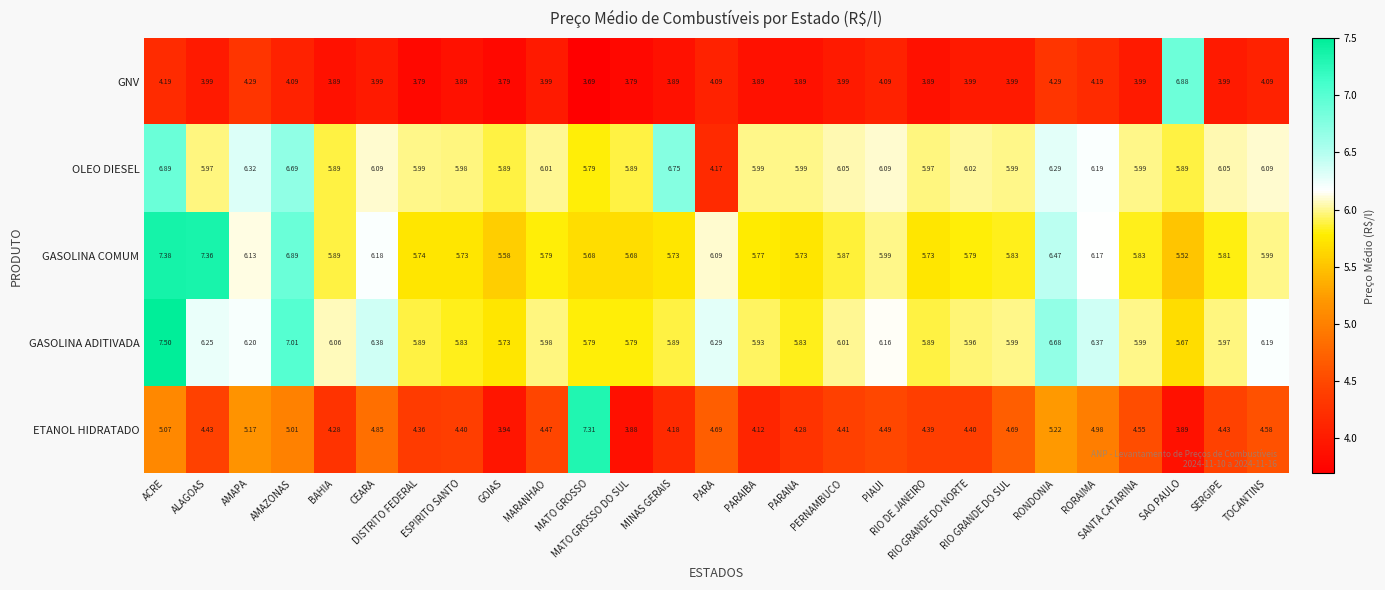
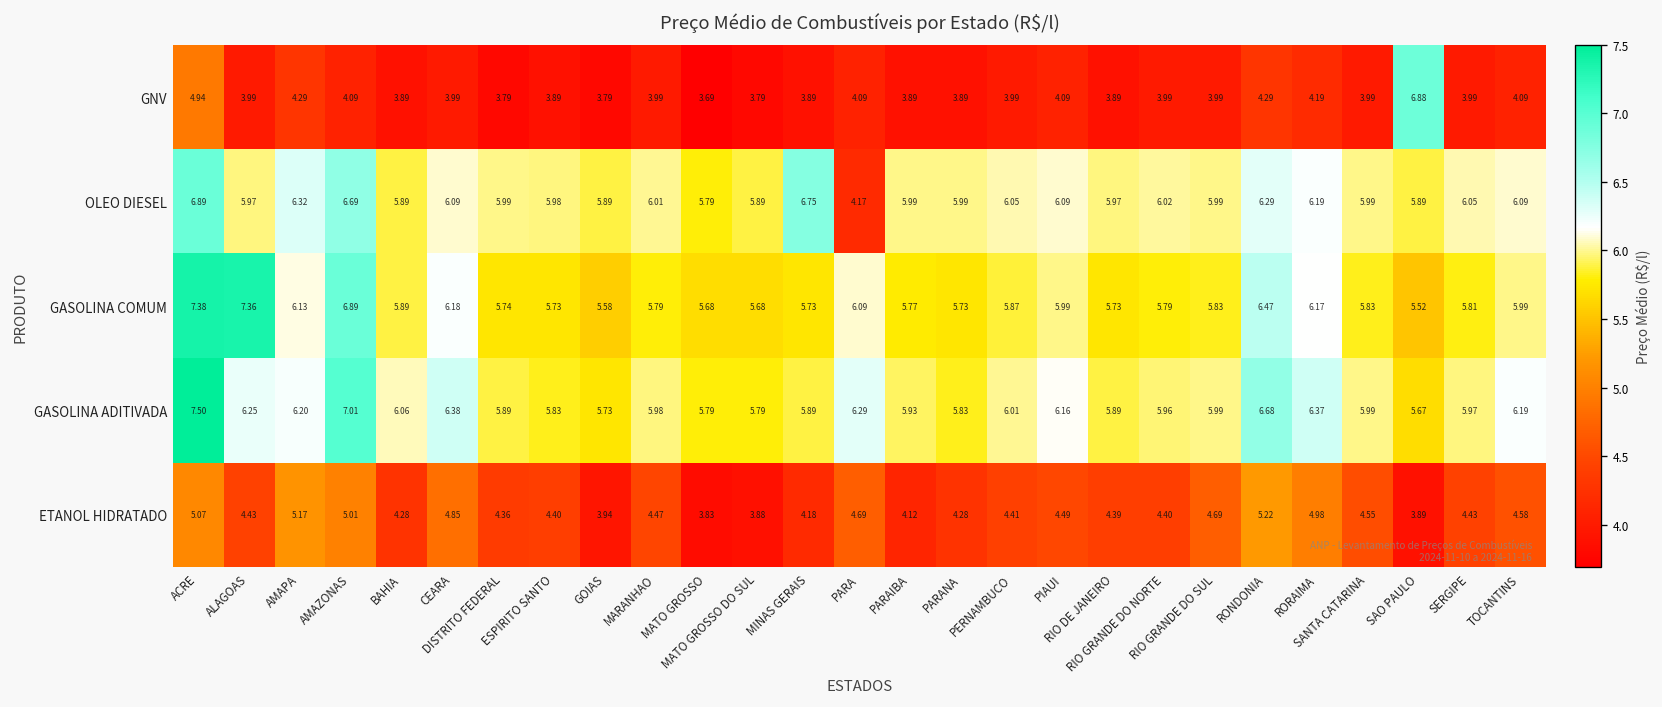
  {
    "GNV": {
-     "ACRE": 4.19,
+     "ACRE": 4.94,
      "ALAGOAS": 3.99,
      "AMAPA": 4.29,
      "AMAZONAS": 4.09,
      "BAHIA": 3.89,
      "CEARA": 3.99,
      "DISTRITO FEDERAL": 3.79,
      "ESPIRITO SANTO": 3.89,
      "GOIAS": 3.79,
      "MARANHAO": 3.99,
      "MATO GROSSO": 3.69,
      "MATO GROSSO DO SUL": 3.79,
      "MINAS GERAIS": 3.89,
      "PARA": 4.09,
      "PARAIBA": 3.89,
      "PARANA": 3.89,
      "PERNAMBUCO": 3.99,
      "PIAUI": 4.09,
      "RIO DE JANEIRO": 3.89,
      "RIO GRANDE DO NORTE": 3.99,
      "RIO GRANDE DO SUL": 3.99,
      "RONDONIA": 4.29,
      "RORAIMA": 4.19,
      "SANTA CATARINA": 3.99,
      "SAO PAULO": 6.88,
      "SERGIPE": 3.99,
      "TOCANTINS": 4.09
    },
    "OLEO DIESEL": {
      "ACRE": 6.89,
      "ALAGOAS": 5.97,
      "AMAPA": 6.32,
      "AMAZONAS": 6.69,
      "BAHIA": 5.89,
      "CEARA": 6.09,
      "DISTRITO FEDERAL": 5.99,
      "ESPIRITO SANTO": 5.98,
      "GOIAS": 5.89,
      "MARANHAO": 6.01,
      "MATO GROSSO": 5.79,
      "MATO GROSSO DO SUL": 5.89,
      "MINAS GERAIS": 6.75,
      "PARA": 4.17,
      "PARAIBA": 5.99,
      "PARANA": 5.99,
      "PERNAMBUCO": 6.05,
      "PIAUI": 6.09,
      "RIO DE JANEIRO": 5.97,
      "RIO GRANDE DO NORTE": 6.02,
      "RIO GRANDE DO SUL": 5.99,
      "RONDONIA": 6.29,
      "RORAIMA": 6.19,
      "SANTA CATARINA": 5.99,
      "SAO PAULO": 5.89,
      "SERGIPE": 6.05,
      "TOCANTINS": 6.09
    },
    "GASOLINA COMUM": {
      "ACRE": 7.38,
      "ALAGOAS": 7.36,
      "AMAPA": 6.13,
      "AMAZONAS": 6.89,
      "BAHIA": 5.89,
      "CEARA": 6.18,
      "DISTRITO FEDERAL": 5.74,
      "ESPIRITO SANTO": 5.73,
      "GOIAS": 5.58,
      "MARANHAO": 5.79,
      "MATO GROSSO": 5.68,
      "MATO GROSSO DO SUL": 5.68,
      "MINAS GERAIS": 5.73,
      "PARA": 6.09,
      "PARAIBA": 5.77,
      "PARANA": 5.73,
      "PERNAMBUCO": 5.87,
      "PIAUI": 5.99,
      "RIO DE JANEIRO": 5.73,
      "RIO GRANDE DO NORTE": 5.79,
      "RIO GRANDE DO SUL": 5.83,
      "RONDONIA": 6.47,
      "RORAIMA": 6.17,
      "SANTA CATARINA": 5.83,
      "SAO PAULO": 5.52,
      "SERGIPE": 5.81,
      "TOCANTINS": 5.99
    },
    "GASOLINA ADITIVADA": {
      "ACRE": 7.50,
      "ALAGOAS": 6.25,
      "AMAPA": 6.20,
      "AMAZONAS": 7.01,
      "BAHIA": 6.06,
      "CEARA": 6.38,
      "DISTRITO FEDERAL": 5.89,
      "ESPIRITO SANTO": 5.83,
      "GOIAS": 5.73,
      "MARANHAO": 5.98,
      "MATO GROSSO": 5.79,
      "MATO GROSSO DO SUL": 5.79,
      "MINAS GERAIS": 5.89,
      "PARA": 6.29,
      "PARAIBA": 5.93,
      "PARANA": 5.83,
      "PERNAMBUCO": 6.01,
      "PIAUI": 6.16,
      "RIO DE JANEIRO": 5.89,
      "RIO GRANDE DO NORTE": 5.96,
      "RIO GRANDE DO SUL": 5.99,
      "RONDONIA": 6.68,
      "RORAIMA": 6.37,
      "SANTA CATARINA": 5.99,
      "SAO PAULO": 5.67,
      "SERGIPE": 5.97,
      "TOCANTINS": 6.19
    },
    "ETANOL HIDRATADO": {
      "ACRE": 5.07,
      "ALAGOAS": 4.43,
      "AMAPA": 5.17,
      "AMAZONAS": 5.01,
      "BAHIA": 4.28,
      "CEARA": 4.85,
      "DISTRITO FEDERAL": 4.36,
      "ESPIRITO SANTO": 4.40,
      "GOIAS": 3.94,
      "MARANHAO": 4.47,
-     "MATO GROSSO": 7.31,
+     "MATO GROSSO": 3.83,
      "MATO GROSSO DO SUL": 3.88,
      "MINAS GERAIS": 4.18,
      "PARA": 4.69,
      "PARAIBA": 4.12,
      "PARANA": 4.28,
      "PERNAMBUCO": 4.41,
      "PIAUI": 4.49,
      "RIO DE JANEIRO": 4.39,
      "RIO GRANDE DO NORTE": 4.40,
      "RIO GRANDE DO SUL": 4.69,
      "RONDONIA": 5.22,
      "RORAIMA": 4.98,
      "SANTA CATARINA": 4.55,
      "SERGIPE": 4.43,
      "TOCANTINS": 4.58
    }
  }
